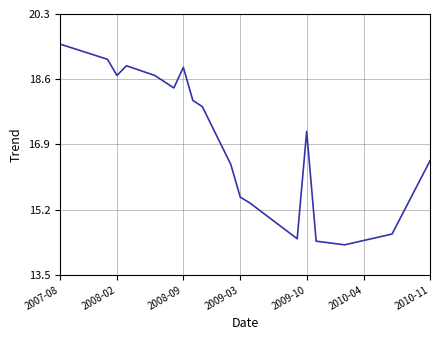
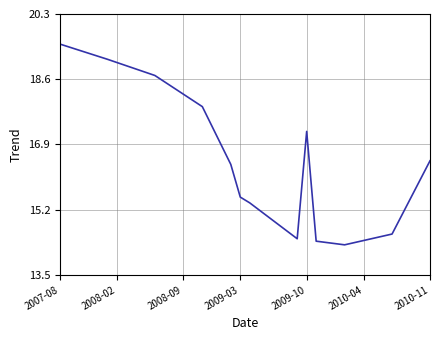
  {
    "2007-08": 19.5,
-   "2008-02": 18.7,
-   "2008-09": 18.9,
+   "2008-02": 19.0,
+   "2008-09": 18.2,
    "2009-03": 15.5,
    "2009-10": 17.2,
    "2010-04": 14.4,
    "2010-11": 16.5
  }
